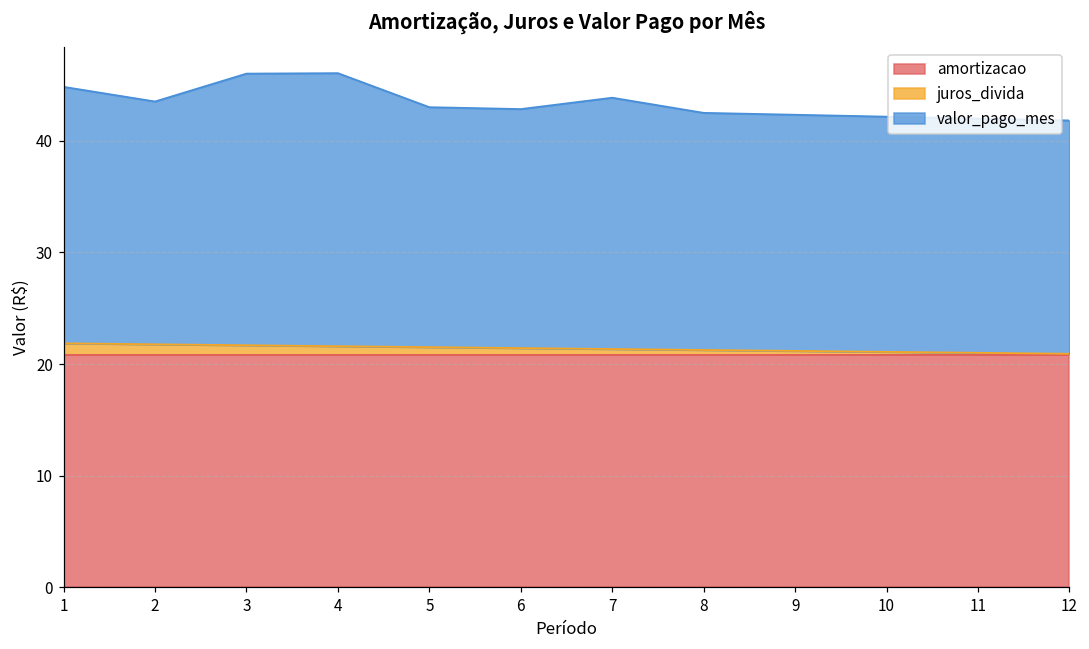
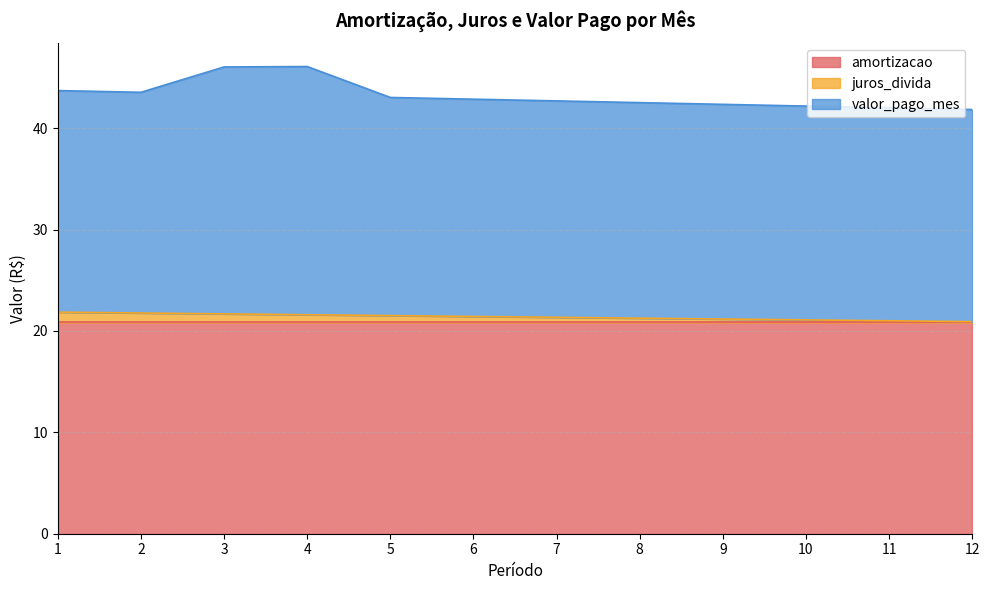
  {
    "amortizacao": {
      "1": 20.8,
      "2": 20.8,
      "3": 20.8,
      "4": 20.8,
      "5": 20.8,
      "6": 20.8,
      "7": 20.8,
      "8": 20.8,
      "9": 20.8,
      "10": 20.8
    },
    "juros_divida": {
      "1": 1.0,
      "2": 0.9,
      "3": 0.8,
      "4": 0.8,
      "5": 0.7,
      "6": 0.6,
      "7": 0.5,
      "8": 0.4,
      "9": 0.3,
      "10": 0.3
    },
    "valor_pago_mes": {
-     "1": 23.0,
+     "1": 21.9,
      "2": 21.8,
      "3": 24.4,
      "4": 24.5,
      "5": 21.5,
      "6": 21.4,
-     "7": 22.5,
+     "7": 21.3,
      "8": 21.3,
      "9": 21.2,
      "10": 21.1,
      "12": 20.9
    }
  }
